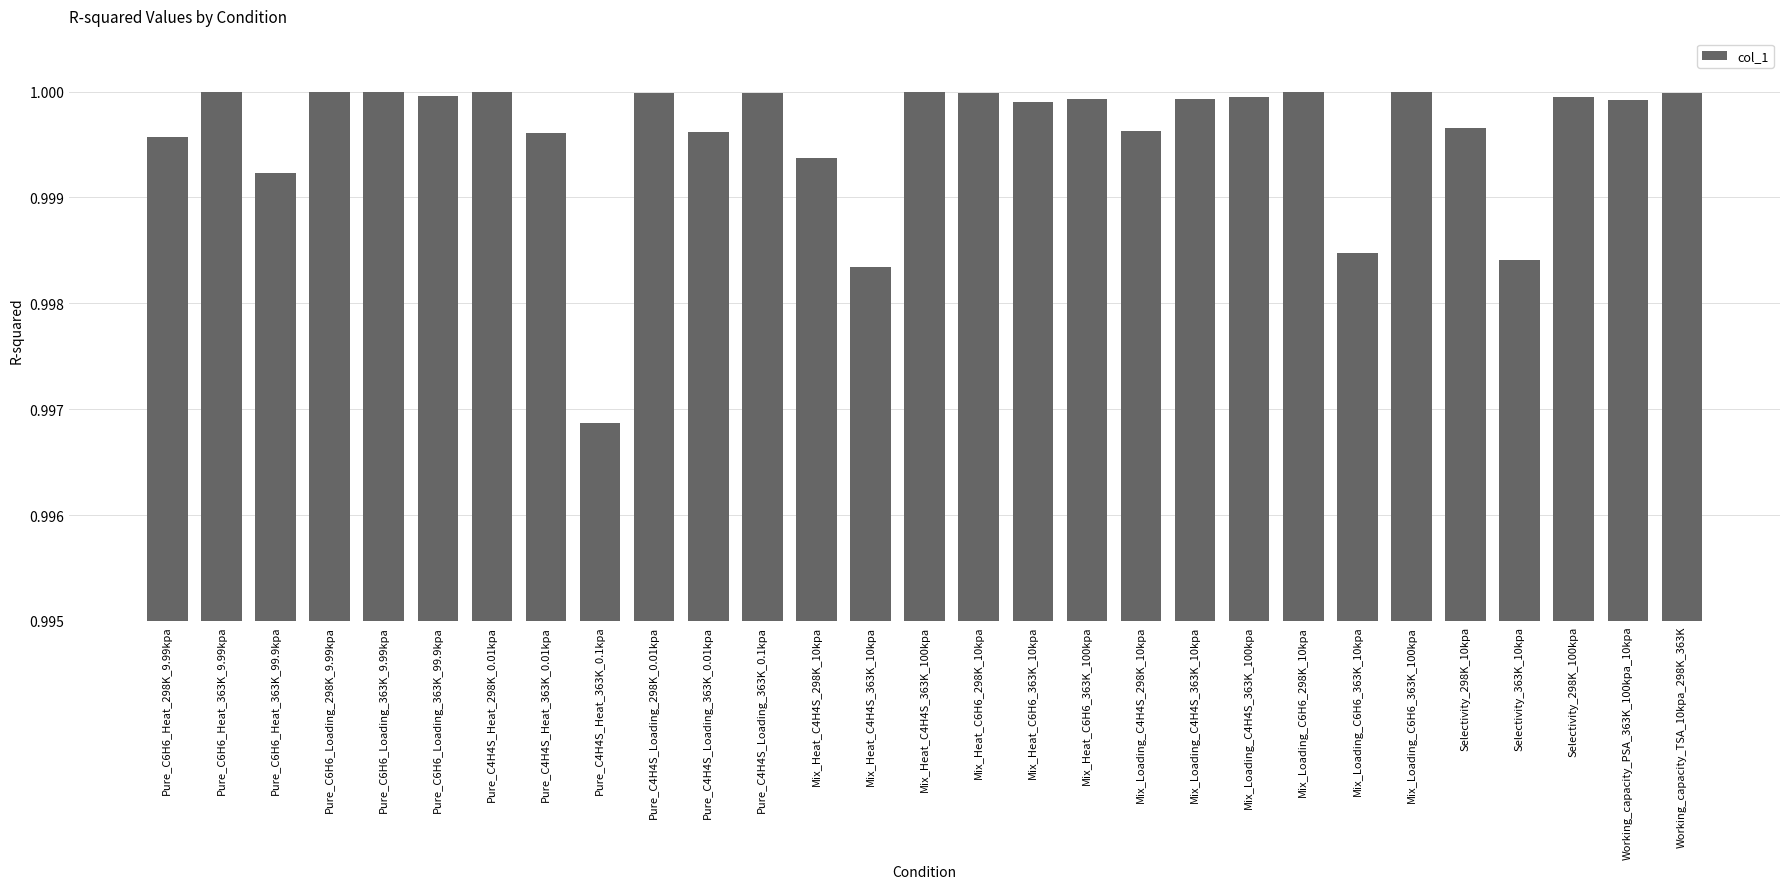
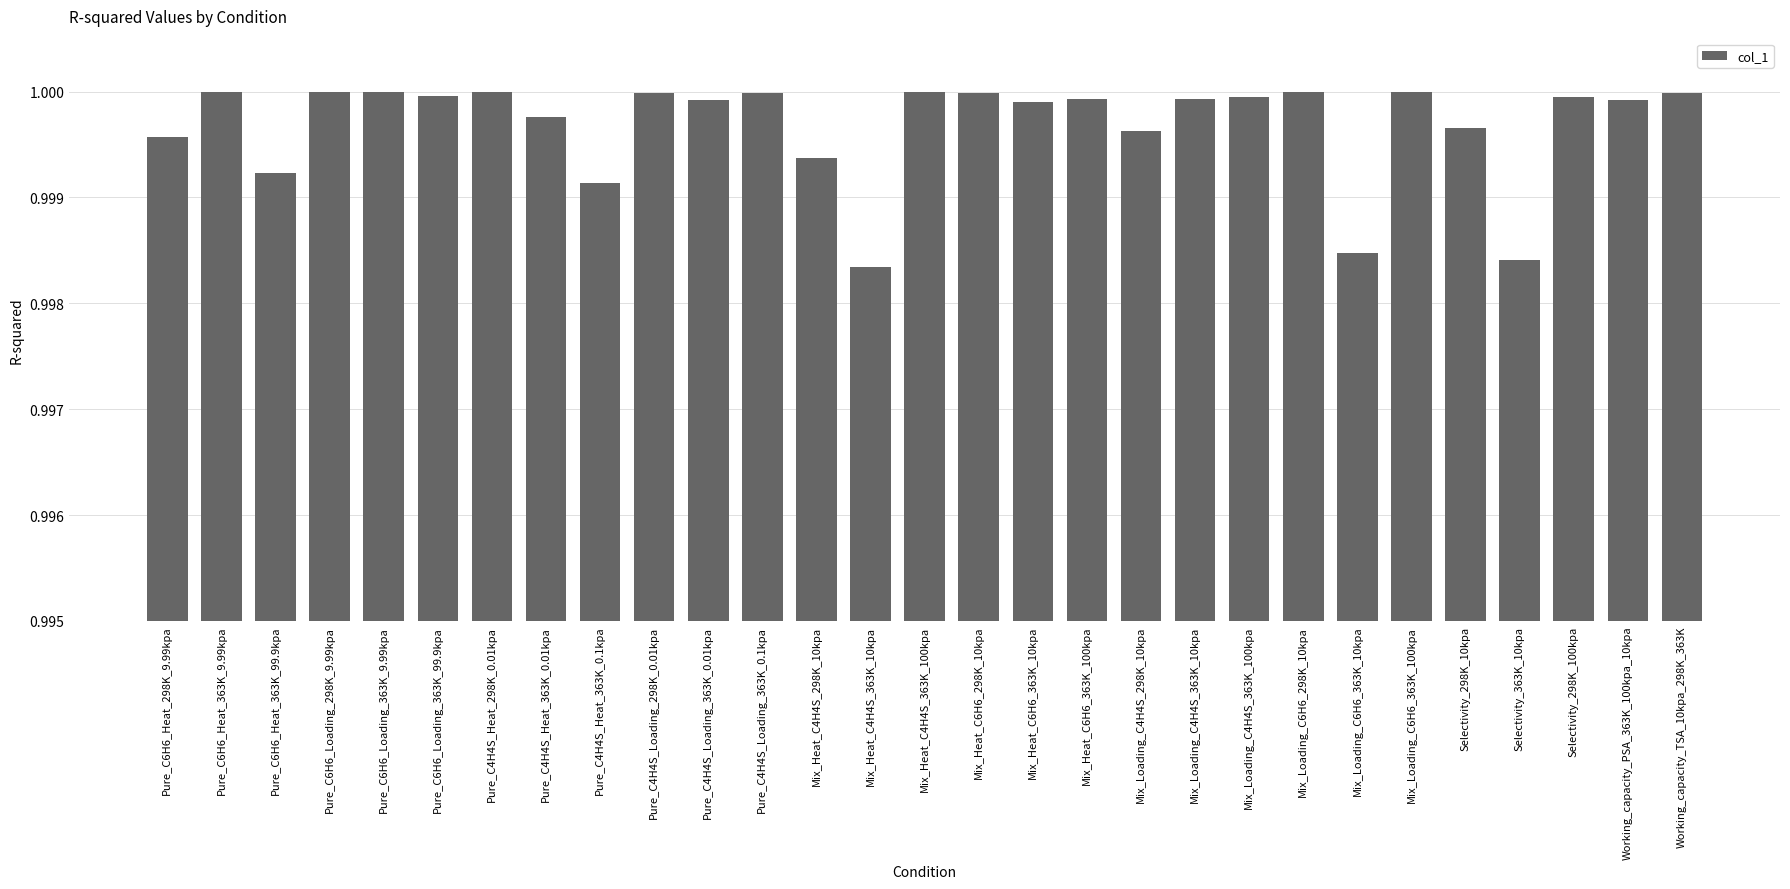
  {
    "Pure_C6H6_Heat_298K_9.99kpa": 0.99957,
    "Pure_C6H6_Heat_363K_9.99kpa": 1.00000,
    "Pure_C6H6_Heat_363K_99.9kpa": 0.99923,
    "Pure_C6H6_Loading_298K_9.99kpa": 1.00000,
    "Pure_C6H6_Loading_363K_9.99kpa": 0.99999,
    "Pure_C6H6_Loading_363K_99.9kpa": 0.99996,
    "Pure_C4H4S_Heat_298K_0.01kpa": 1.00000,
-   "Pure_C4H4S_Heat_363K_0.01kpa": 0.99960,
-   "Pure_C4H4S_Heat_363K_0.1kpa": 0.99687,
+   "Pure_C4H4S_Heat_363K_0.01kpa": 0.99976,
+   "Pure_C4H4S_Heat_363K_0.1kpa": 0.99914,
    "Pure_C4H4S_Loading_298K_0.01kpa": 0.99999,
-   "Pure_C4H4S_Loading_363K_0.01kpa": 0.99961,
+   "Pure_C4H4S_Loading_363K_0.01kpa": 0.99992,
    "Pure_C4H4S_Loading_363K_0.1kpa": 0.99999,
    "Mix_Heat_C4H4S_298K_10kpa": 0.99937,
    "Mix_Heat_C4H4S_363K_10kpa": 0.99834,
    "Mix_Heat_C4H4S_363K_100kpa": 0.99999,
    "Mix_Heat_C6H6_298K_10kpa": 0.99999,
    "Mix_Heat_C6H6_363K_10kpa": 0.99990,
    "Mix_Heat_C6H6_363K_100kpa": 0.99993,
    "Mix_Loading_C4H4S_298K_10kpa": 0.99963,
    "Mix_Loading_C4H4S_363K_10kpa": 0.99993,
    "Mix_Loading_C4H4S_363K_100kpa": 0.99995,
    "Mix_Loading_C6H6_298K_10kpa": 0.99999,
    "Mix_Loading_C6H6_363K_10kpa": 0.99847,
    "Mix_Loading_C6H6_363K_100kpa": 1.00000,
    "Selectivity_298K_10kpa": 0.99965,
    "Selectivity_363K_10kpa": 0.99841,
    "Selectivity_298K_100kpa": 0.99995,
    "Working_capacity_PSA_363K_100kpa_10kpa": 0.99992,
    "Working_capacity_TSA_10kpa_298K_363K": 0.99999
  }
